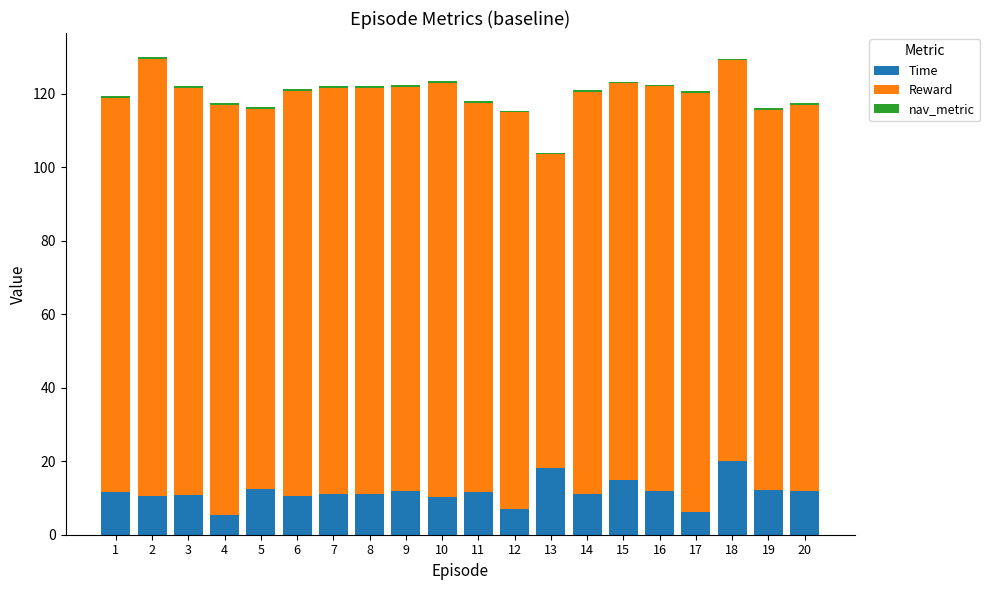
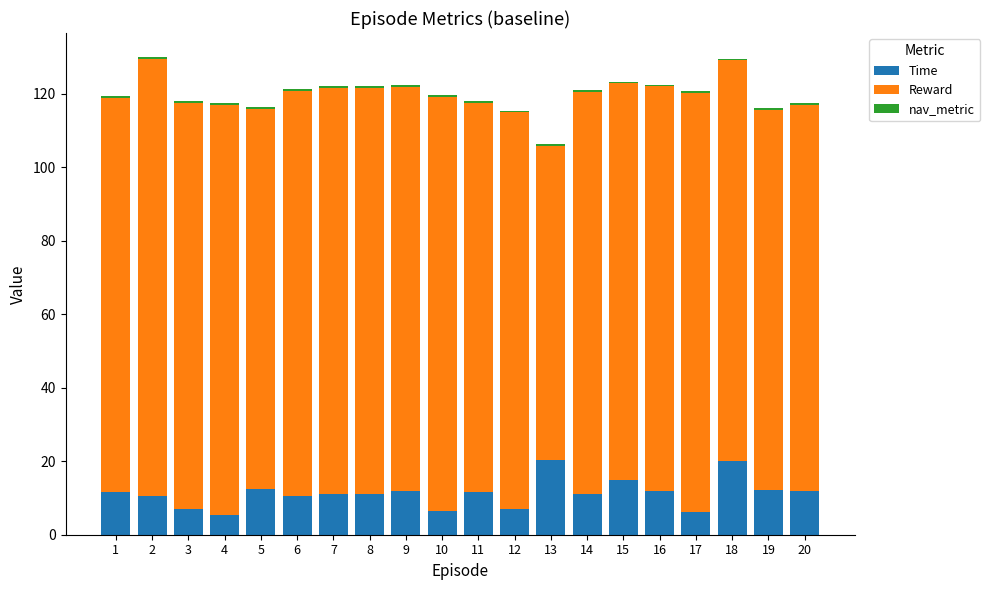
  {
    "Time": {
      "1": 12,
      "2": 10,
-     "3": 11,
+     "3": 7,
      "4": 5,
      "5": 13,
      "6": 10,
      "7": 11,
      "8": 11,
      "9": 12,
-     "10": 10,
+     "10": 6,
      "11": 12,
      "12": 7,
-     "13": 18,
+     "13": 20,
      "14": 11,
      "15": 15,
      "16": 12,
      "17": 6,
      "18": 20,
      "19": 12,
      "20": 12
    },
    "Reward": {
      "1": 107,
      "2": 119,
      "3": 111,
      "4": 112,
      "5": 103,
      "6": 110,
      "7": 110,
      "8": 111,
      "9": 110,
      "10": 113,
      "11": 106,
      "12": 108,
      "13": 86,
      "14": 109,
      "15": 108,
      "16": 110,
      "17": 114,
      "18": 109,
      "19": 104,
      "20": 105
    }
  }
